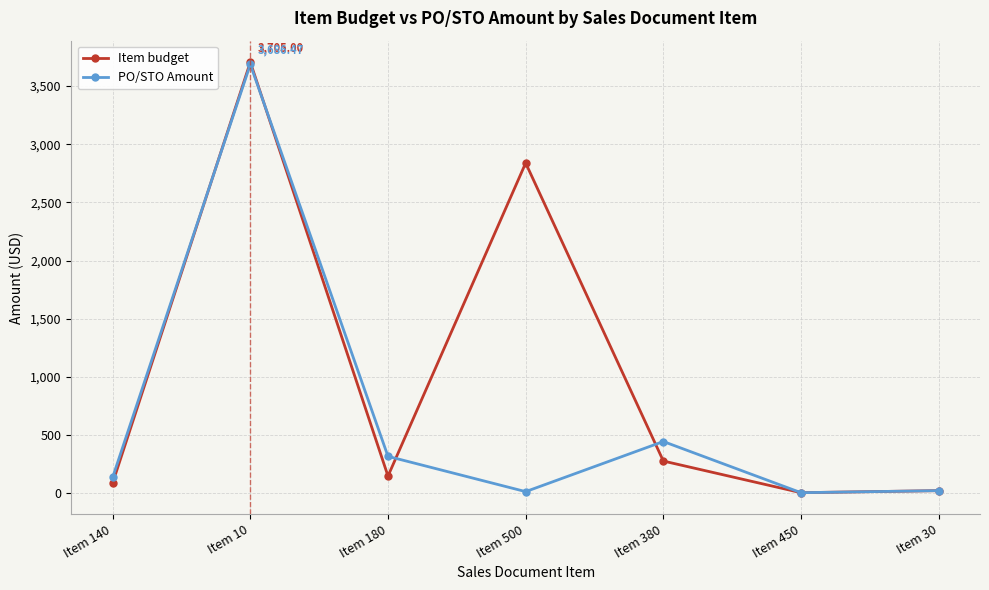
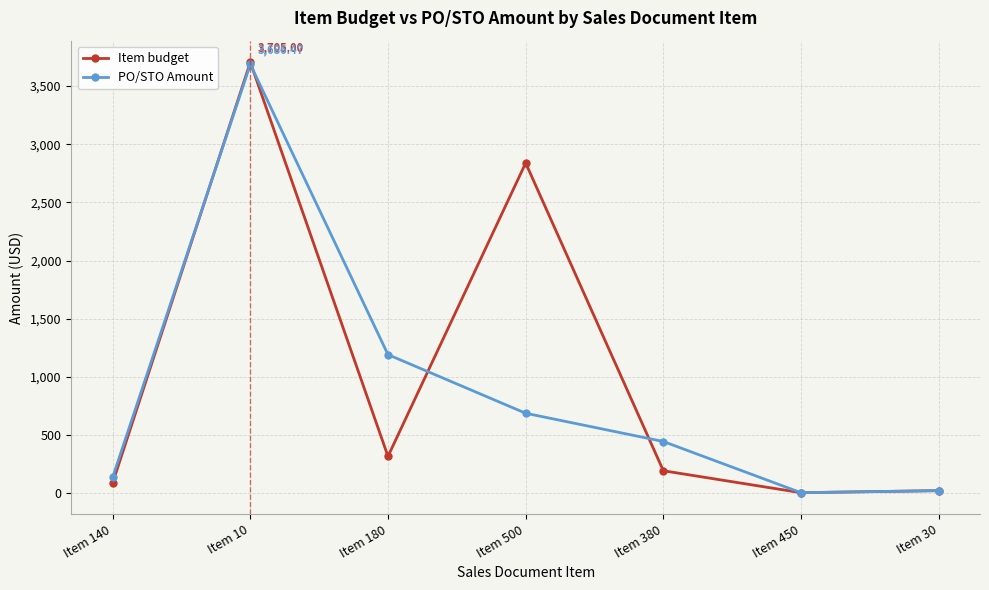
  {
    "Item budget": {
      "Item 140": "90",
-     "Item 180": "150",
+     "Item 180": "320",
      "Item 500": "2,840",
-     "Item 380": "280"
+     "Item 380": "190"
    },
    "PO/STO Amount": {
      "Item 140": "140",
-     "Item 180": "320",
-     "Item 500": "20",
+     "Item 180": "1,190",
+     "Item 500": "690",
      "Item 380": "450"
    }
  }
